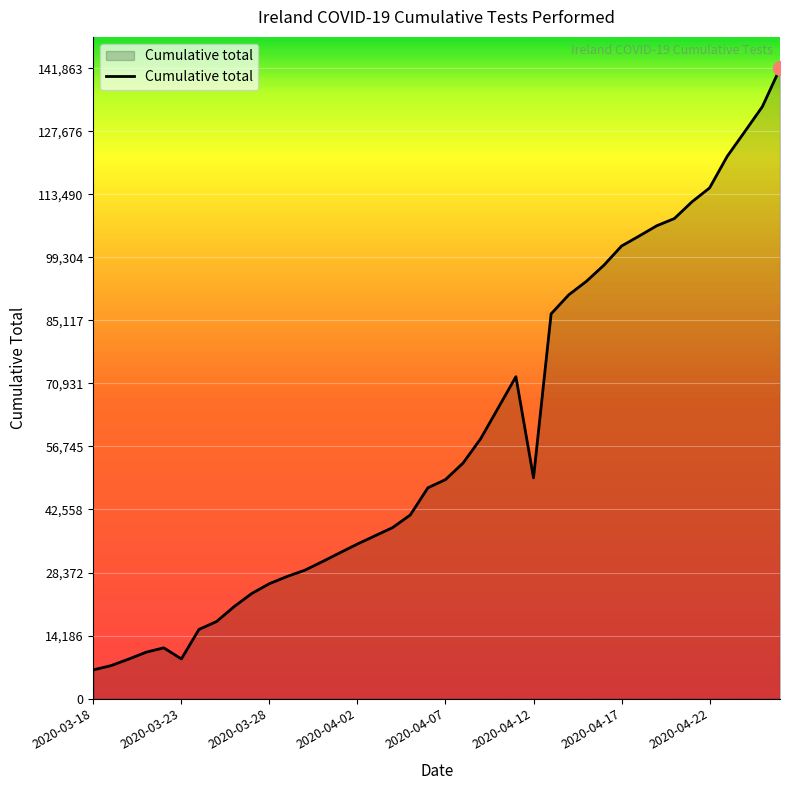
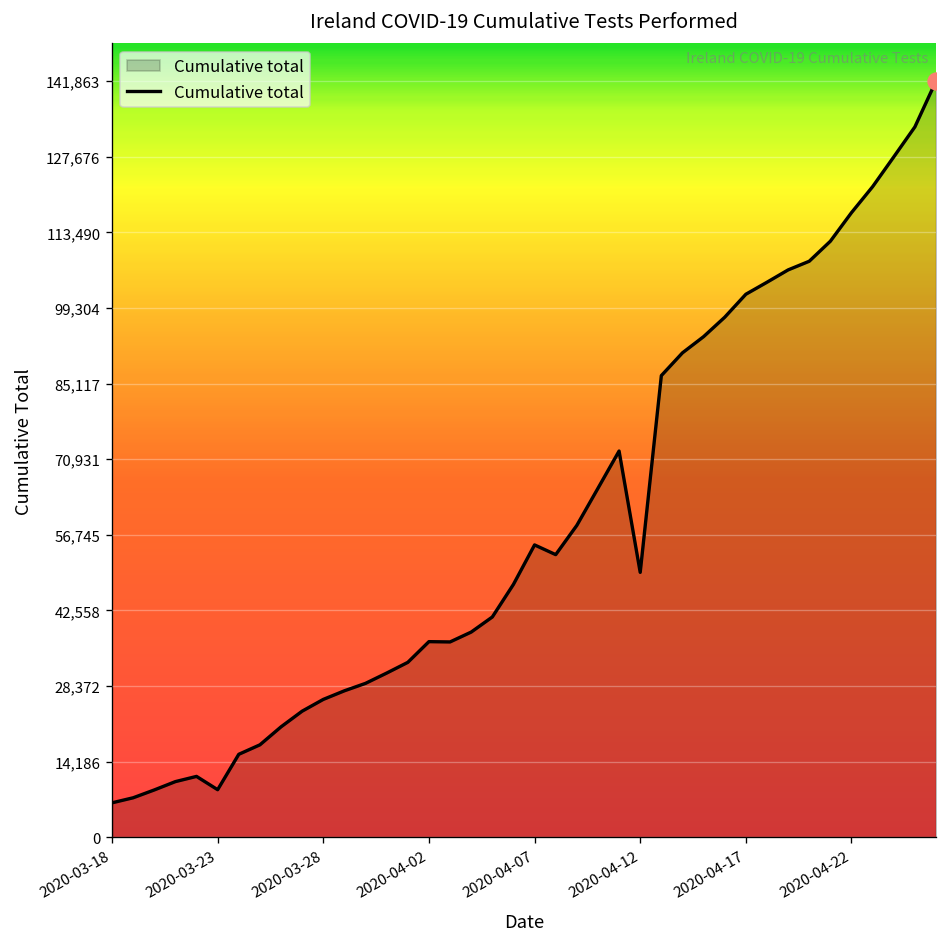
  {
    "Cumulative total": {
      "2020-03-18": "6,000",
      "2020-03-23": "9,000",
      "2020-03-28": "26,000",
-     "2020-04-02": "35,000",
-     "2020-04-07": "49,000",
+     "2020-04-02": "37,000",
+     "2020-04-07": "55,000",
      "2020-04-12": "50,000",
      "2020-04-17": "102,000",
-     "2020-04-22": "115,000"
+     "2020-04-22": "117,000"
    }
  }
